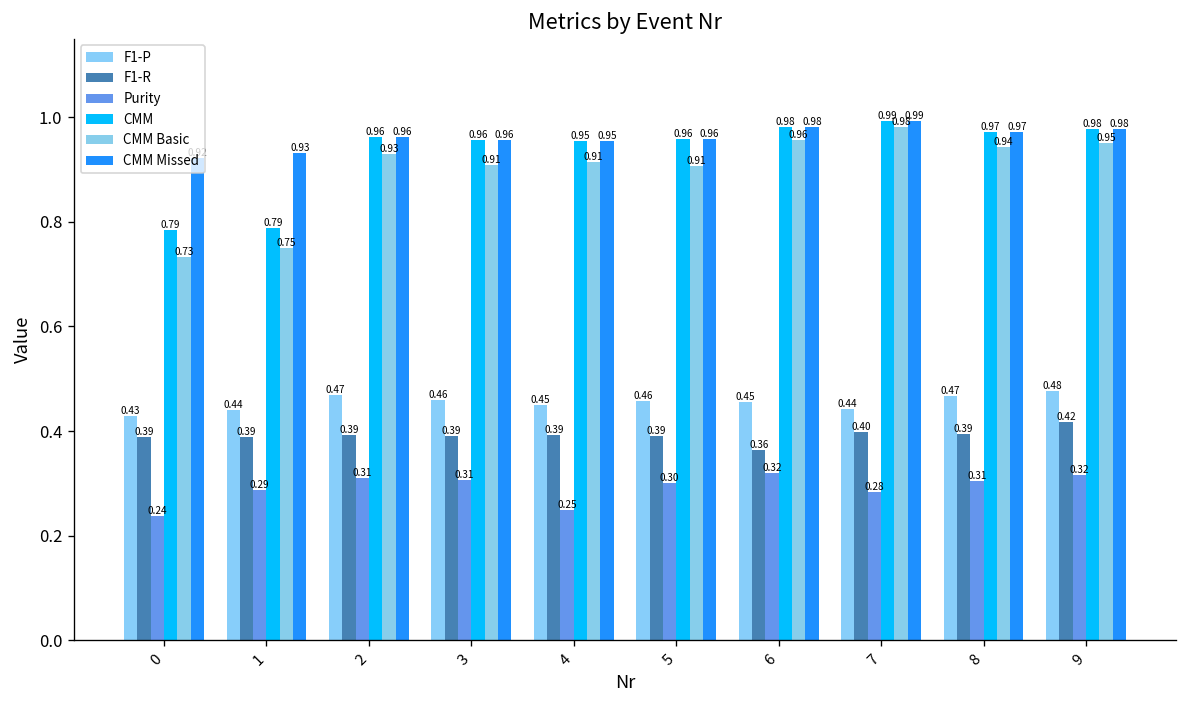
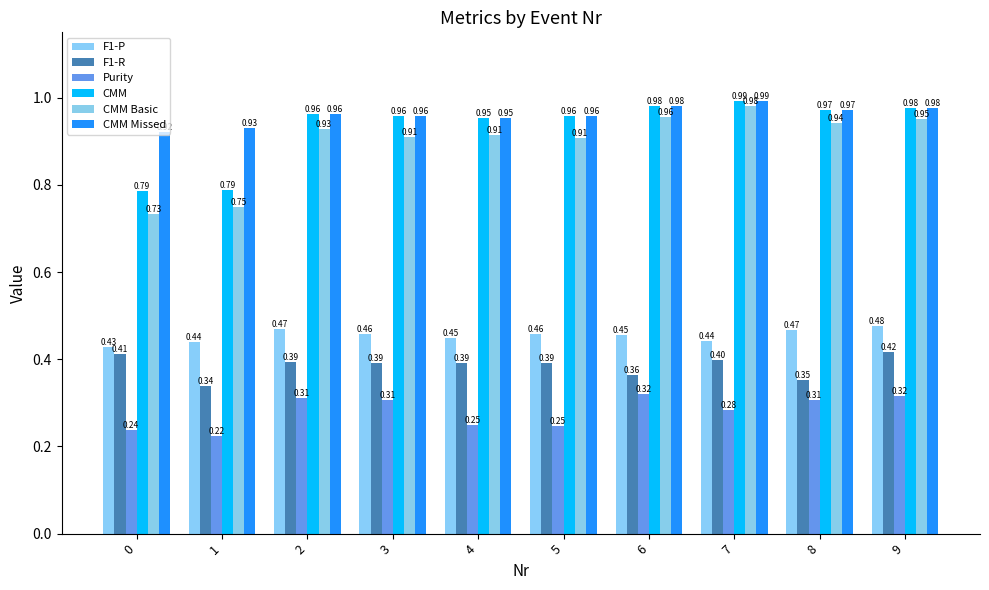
  {
    "F1-R": {
-     "0": 0.39,
-     "1": 0.39,
+     "0": 0.41,
+     "1": 0.34,
      "2": 0.39,
      "3": 0.39,
      "4": 0.39,
      "5": 0.39,
      "6": 0.36,
      "7": 0.40,
-     "8": 0.39,
+     "8": 0.35,
      "9": 0.42
    },
    "Purity": {
      "0": 0.24,
-     "1": 0.29,
+     "1": 0.22,
      "2": 0.31,
      "3": 0.31,
      "4": 0.25,
-     "5": 0.30,
+     "5": 0.25,
      "6": 0.32,
      "7": 0.28,
      "8": 0.31,
      "9": 0.32
    }
  }
